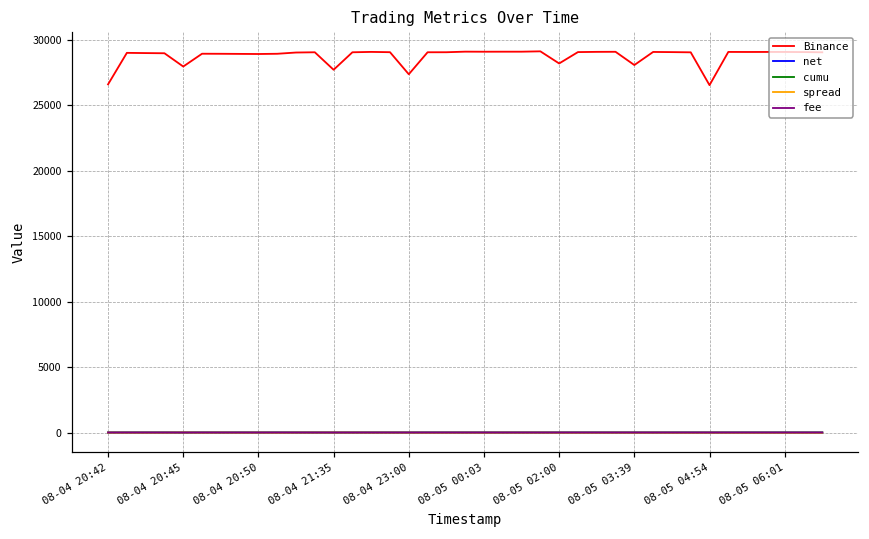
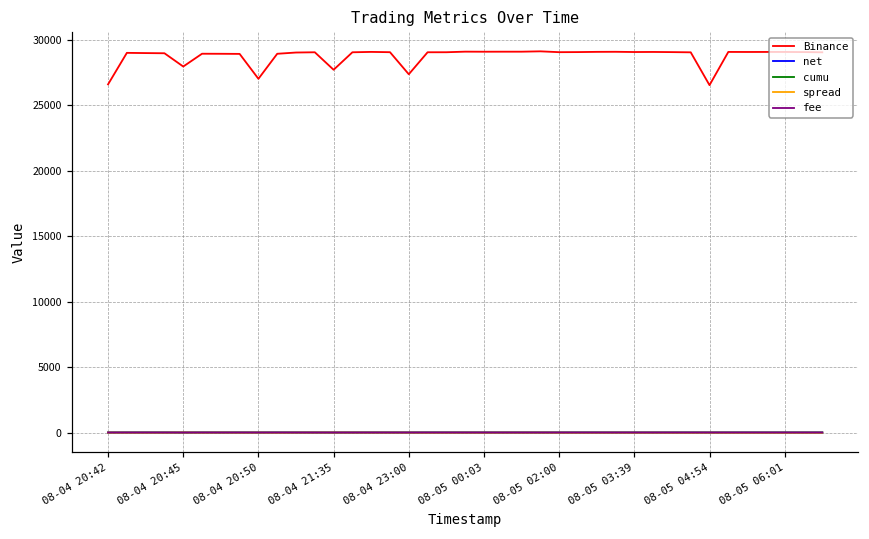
  {
    "Binance": {
      "08-04 20:42": 26600,
      "08-04 20:45": 27900,
-     "08-04 20:50": 28900,
+     "08-04 20:50": 27000,
      "08-04 21:35": 27700,
      "08-04 23:00": 27400,
      "08-05 00:03": 29100,
-     "08-05 02:00": 28200,
-     "08-05 03:39": 28100,
+     "08-05 02:00": 29000,
+     "08-05 03:39": 29100,
      "08-05 04:54": 26500
    },
    "fee": {
      "08-04 20:42": 0,
      "08-04 20:45": 0,
      "08-04 20:50": 0,
      "08-04 21:35": 0,
      "08-04 23:00": 0,
      "08-05 00:03": 0,
      "08-05 02:00": 0,
      "08-05 03:39": 0,
      "08-05 04:54": 0,
      "08-05 06:01": 0
    }
  }
